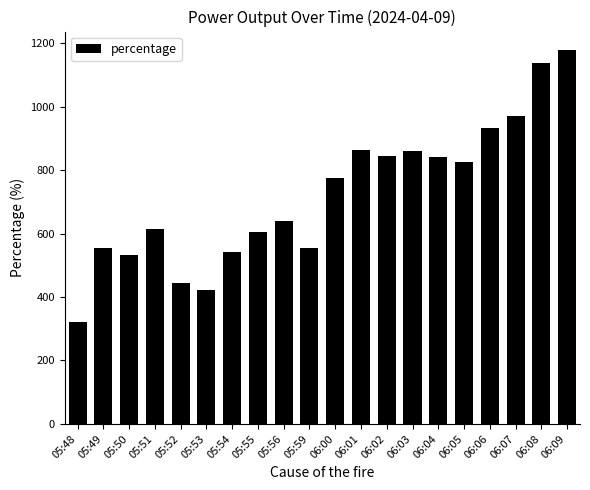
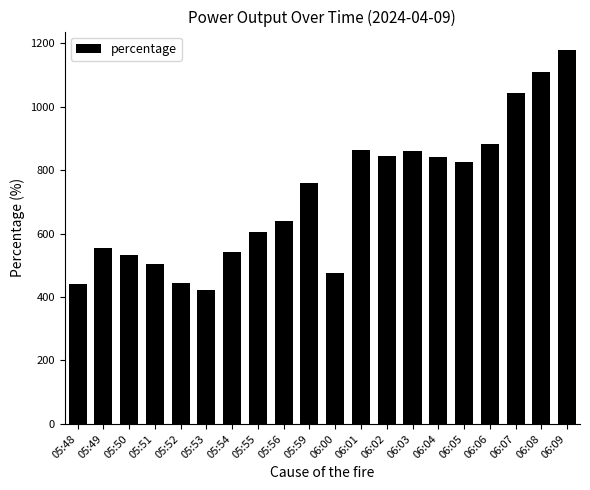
  {
-   "05:48": 320,
+   "05:48": 440,
    "05:49": 550,
    "05:50": 530,
-   "05:51": 620,
+   "05:51": 510,
    "05:52": 450,
    "05:53": 420,
    "05:54": 540,
    "05:55": 600,
    "05:56": 640,
-   "05:59": 560,
-   "06:00": 780,
+   "05:59": 760,
+   "06:00": 480,
    "06:01": 860,
    "06:02": 840,
    "06:03": 860,
    "06:04": 840,
    "06:05": 830,
-   "06:06": 930,
-   "06:07": 970,
-   "06:08": 1140,
+   "06:06": 880,
+   "06:07": 1040,
+   "06:08": 1110,
    "06:09": 1180
  }
